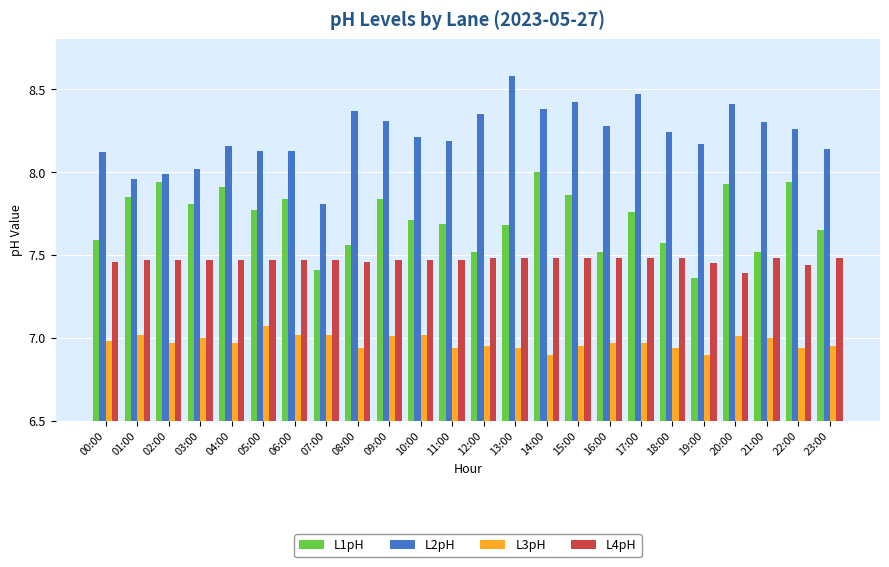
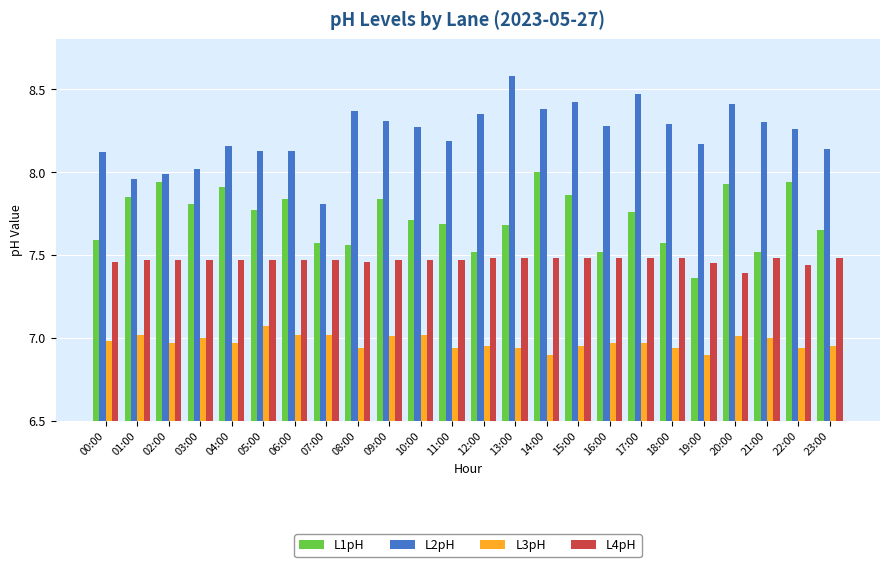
  {
    "L1pH": {
      "00:00": 7.59,
      "01:00": 7.85,
      "02:00": 7.94,
      "03:00": 7.81,
      "04:00": 7.91,
      "05:00": 7.77,
      "06:00": 7.84,
-     "07:00": 7.41,
+     "07:00": 7.57,
      "08:00": 7.56,
      "09:00": 7.84,
      "10:00": 7.71,
      "11:00": 7.69,
      "12:00": 7.52,
      "13:00": 7.68,
      "14:00": 8.00,
      "15:00": 7.86,
      "16:00": 7.52,
      "17:00": 7.76,
      "18:00": 7.57,
      "19:00": 7.36,
      "20:00": 7.93,
      "21:00": 7.52,
      "22:00": 7.94,
      "23:00": 7.65
    },
    "L2pH": {
      "00:00": 8.12,
      "01:00": 7.96,
      "02:00": 7.99,
      "03:00": 8.02,
      "04:00": 8.16,
      "05:00": 8.13,
      "06:00": 8.13,
      "07:00": 7.81,
      "08:00": 8.37,
      "09:00": 8.31,
-     "10:00": 8.21,
+     "10:00": 8.27,
      "11:00": 8.19,
      "12:00": 8.35,
      "13:00": 8.58,
      "14:00": 8.38,
      "15:00": 8.42,
      "16:00": 8.28,
      "17:00": 8.47,
-     "18:00": 8.24,
+     "18:00": 8.29,
      "19:00": 8.17,
      "20:00": 8.41,
      "21:00": 8.30,
      "22:00": 8.26,
      "23:00": 8.14
    },
    "L3pH": {
      "00:00": 6.98,
      "01:00": 7.02,
      "02:00": 6.97,
      "03:00": 7.00,
      "04:00": 6.97,
      "05:00": 7.07,
      "06:00": 7.02,
      "07:00": 7.02,
      "08:00": 6.94,
      "09:00": 7.01,
      "10:00": 7.02,
      "11:00": 6.94,
      "12:00": 6.95,
      "13:00": 6.94,
      "14:00": 6.90,
      "15:00": 6.95,
      "16:00": 6.97,
      "17:00": 6.97,
      "18:00": 6.94,
      "19:00": 6.90,
      "20:00": 7.01,
      "21:00": 7.00,
      "22:00": 6.94,
      "23:00": 6.95
    },
    "L4pH": {
      "00:00": 7.46,
      "01:00": 7.47,
      "02:00": 7.47,
      "03:00": 7.47,
      "04:00": 7.47,
      "05:00": 7.47,
      "06:00": 7.47,
      "07:00": 7.47,
      "08:00": 7.46,
      "09:00": 7.47,
      "10:00": 7.47,
      "11:00": 7.47,
      "12:00": 7.48,
      "13:00": 7.48,
      "14:00": 7.48,
      "15:00": 7.48,
      "16:00": 7.48,
      "17:00": 7.48,
      "18:00": 7.48,
      "19:00": 7.45,
      "20:00": 7.39,
      "21:00": 7.48,
      "22:00": 7.44,
      "23:00": 7.48
    }
  }
